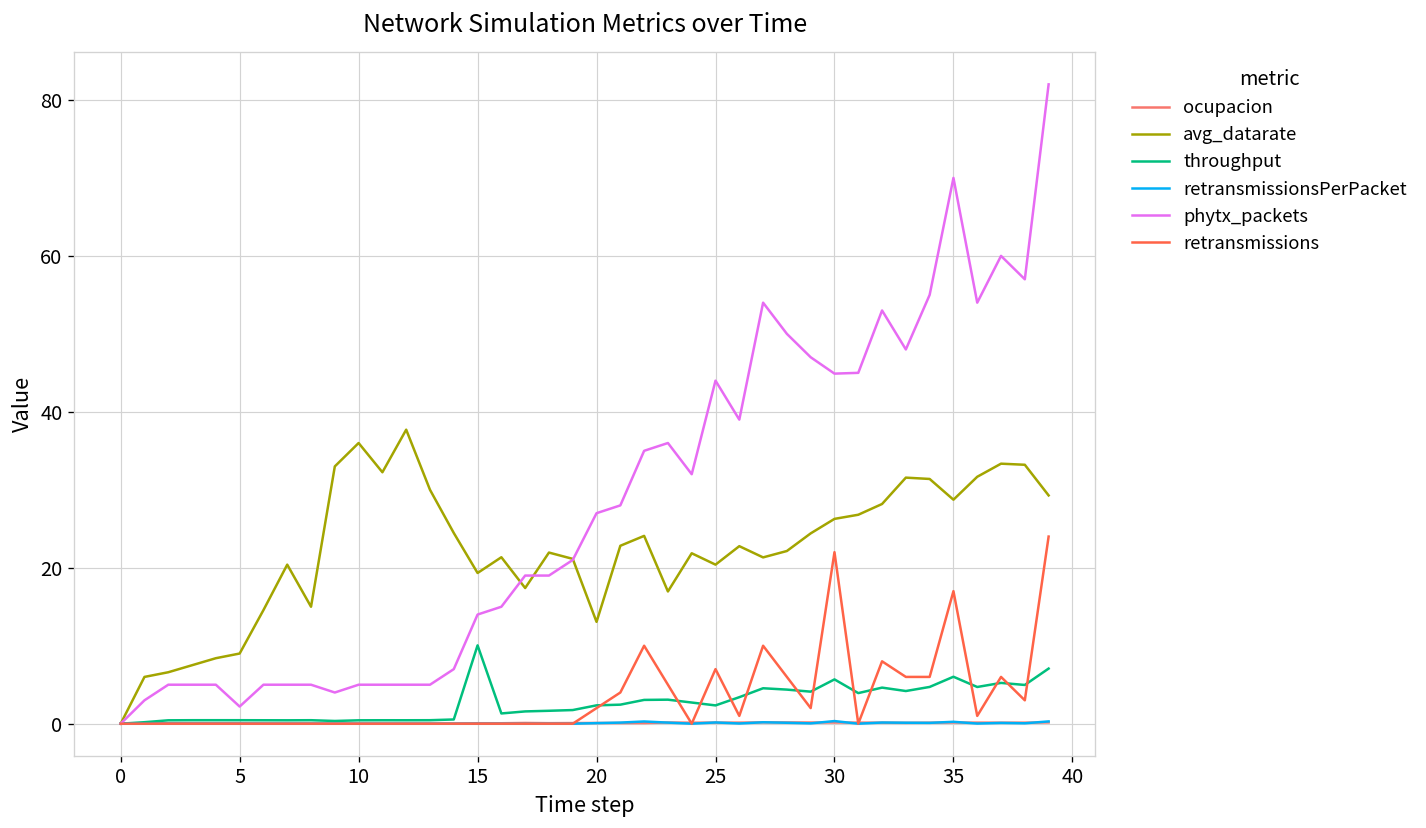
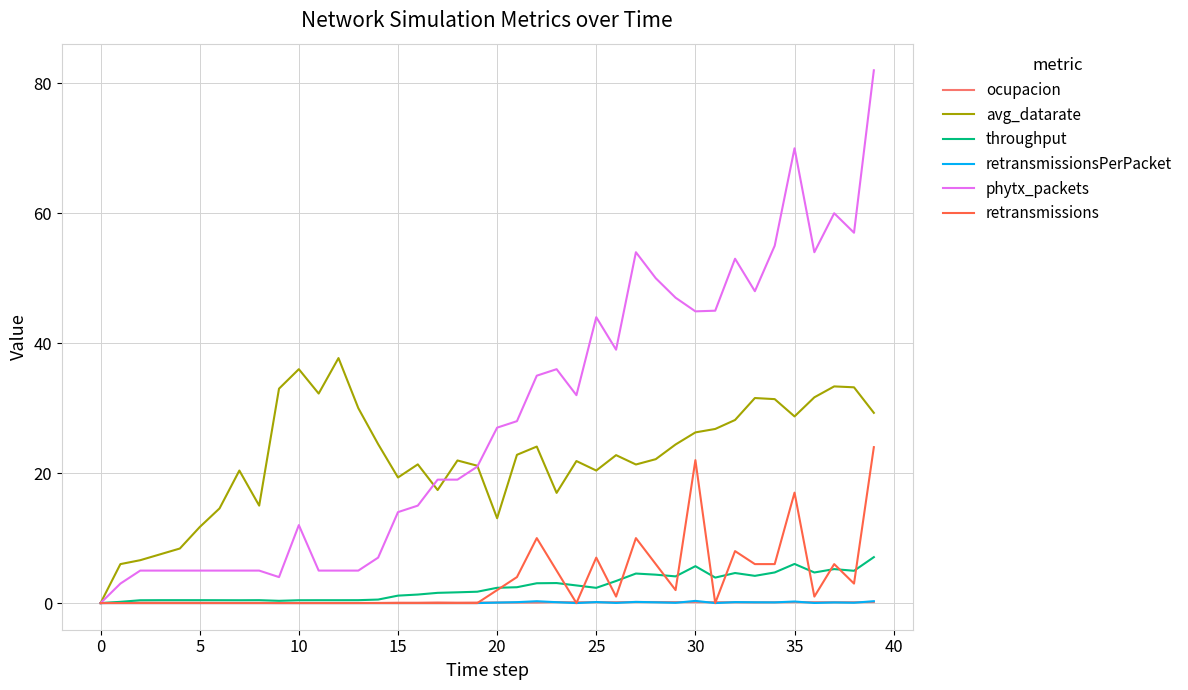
  {
    "avg_datarate": {
-     "5": 9,
+     "5": 12,
      "10": 36,
      "15": 19,
      "20": 13,
      "25": 20,
      "30": 26,
      "35": 29
    },
    "throughput": {
      "5": 0,
      "10": 0,
-     "15": 10,
+     "15": 1,
      "25": 2,
      "30": 6,
      "35": 6
    },
    "phytx_packets": {
-     "5": 2,
-     "10": 5,
+     "5": 5,
+     "10": 12,
      "15": 14,
      "20": 27,
      "25": 44,
      "30": 45,
      "35": 70
    }
  }
